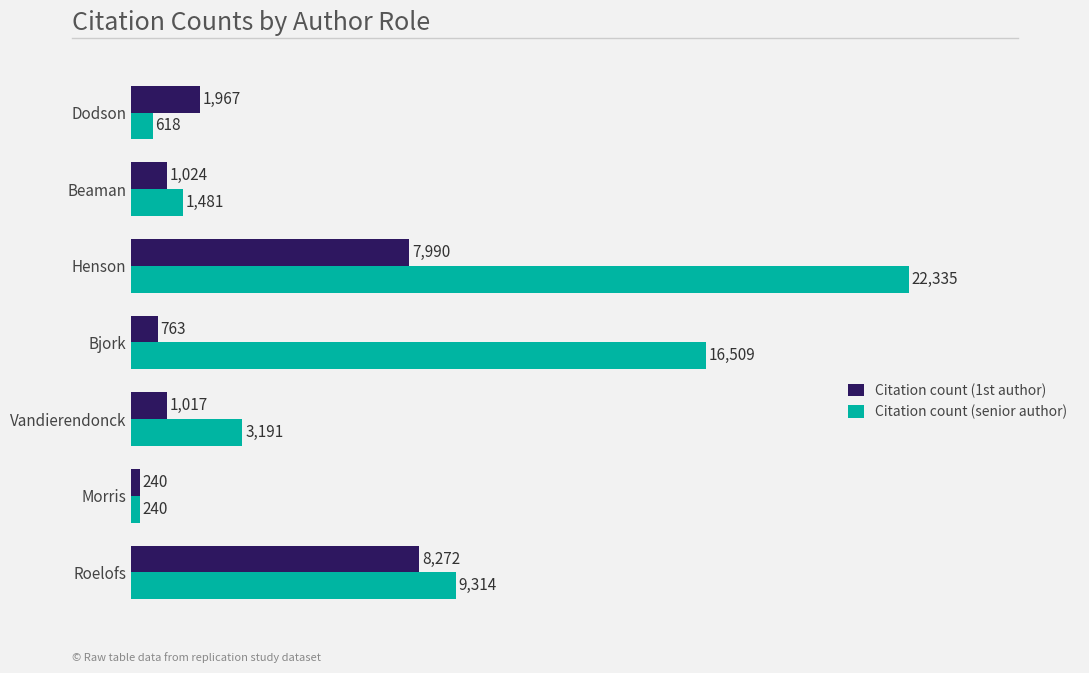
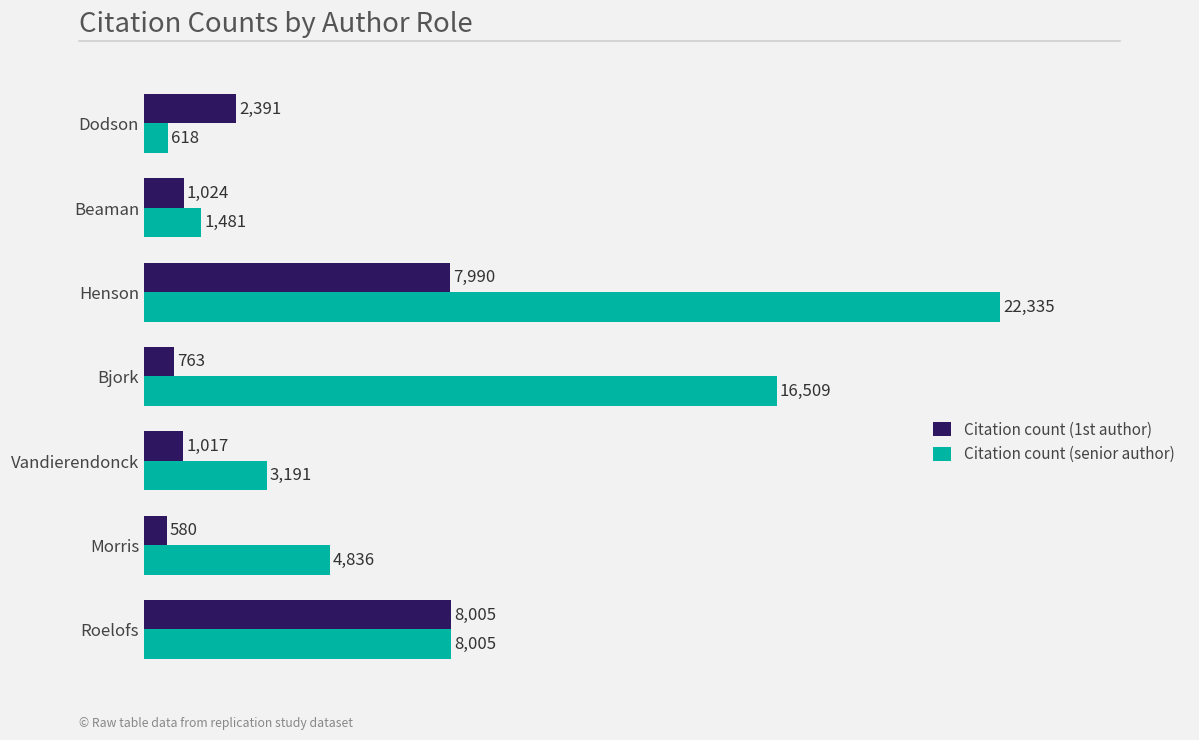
  {
    "Citation count (1st author)": {
-     "Dodson": "1,967",
+     "Dodson": "2,391",
      "Beaman": "1,024",
      "Henson": "7,990",
      "Bjork": "763",
      "Vandierendonck": "1,017",
-     "Morris": "240",
-     "Roelofs": "8,272"
+     "Morris": "580",
+     "Roelofs": "8,005"
    },
    "Citation count (senior author)": {
      "Dodson": "618",
      "Beaman": "1,481",
      "Henson": "22,335",
      "Bjork": "16,509",
      "Vandierendonck": "3,191",
-     "Morris": "240",
-     "Roelofs": "9,314"
+     "Morris": "4,836",
+     "Roelofs": "8,005"
    }
  }
